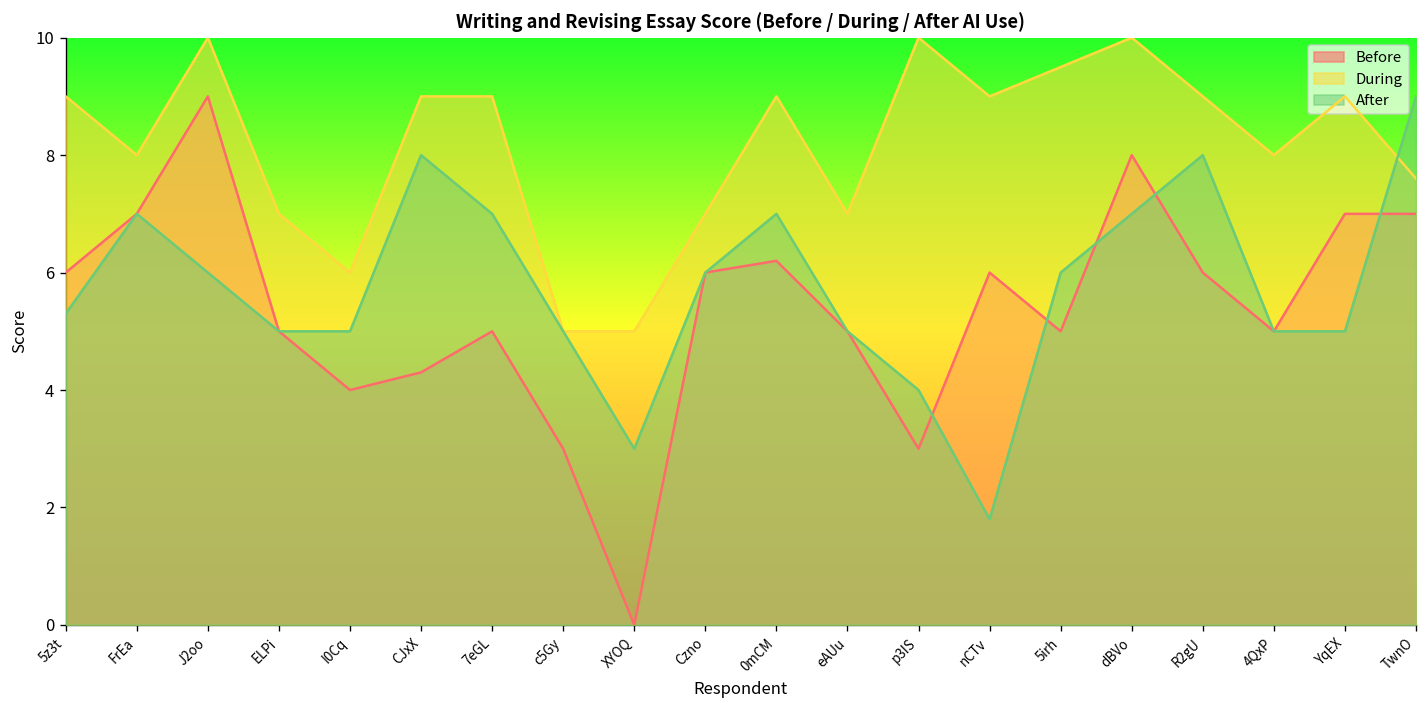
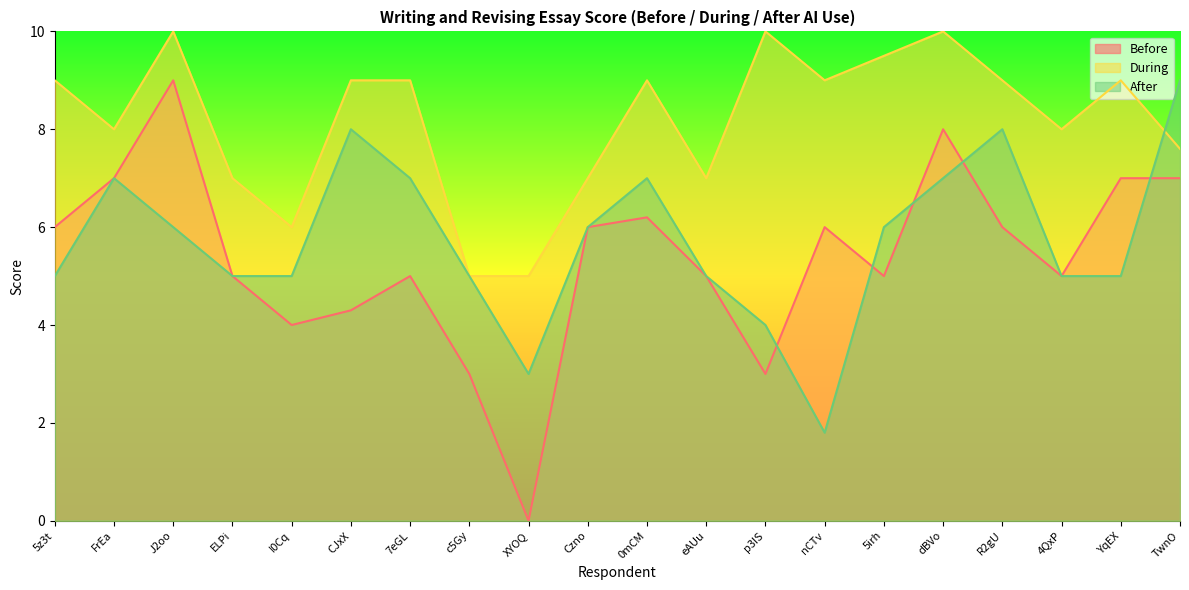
  {
    "Before": {
      "5z3t": 6.0,
      "J2oo": 9.0,
      "I0Cq": 4.0,
      "CJxX": 4.3,
      "7eGL": 5.0,
      "c5Gy": 3.0,
      "XYOQ": 0.0,
      "0mCM": 6.2,
      "p3IS": 3.0,
      "nCTv": 6.0,
      "5irh": 5.0,
      "dBVo": 8.0,
      "R2gU": 6.0,
      "YqEX": 7.0,
      "TwnO": 7.0
    },
    "During": {
      "5z3t": 9.0,
      "FrEa": 8.0,
      "J2oo": 10.0,
      "ELPi": 7.0,
      "I0Cq": 6.0,
      "CJxX": 9.0,
      "7eGL": 9.0,
      "XYOQ": 5.0,
      "Czno": 7.0,
      "0mCM": 9.0,
      "eAUu": 7.0,
      "p3IS": 10.0,
      "nCTv": 9.0,
      "5irh": 9.5,
      "dBVo": 10.0,
      "R2gU": 9.0,
      "4QxP": 8.0,
      "TwnO": 7.6
    },
    "After": {
-     "5z3t": 5.3,
+     "5z3t": 5.0,
      "J2oo": 6.0,
      "I0Cq": 5.0,
      "CJxX": 8.0,
      "7eGL": 7.0,
      "XYOQ": 3.0,
      "0mCM": 7.0,
      "p3IS": 4.0,
      "nCTv": 1.8,
      "5irh": 6.0,
      "dBVo": 7.0,
      "R2gU": 8.0,
      "YqEX": 5.0,
      "TwnO": 9.0
    }
  }
